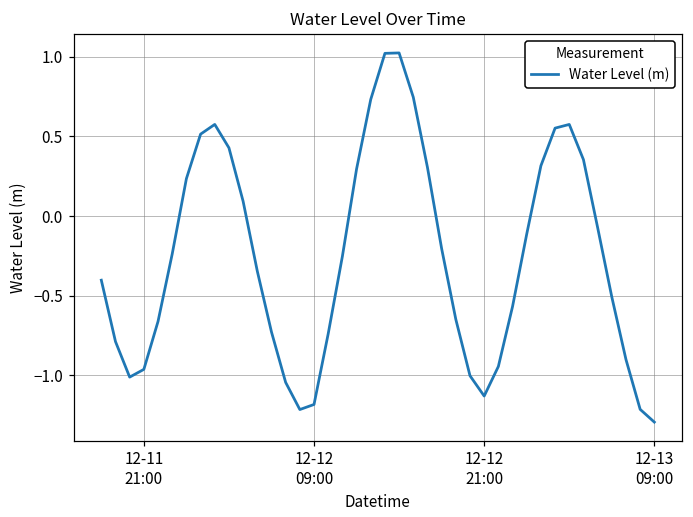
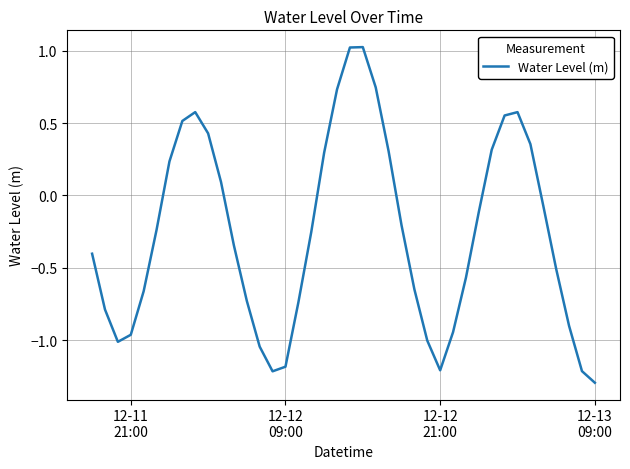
  {
    "12-11 21:00": -0.96,
    "12-12 09:00": -1.18,
-   "12-12 21:00": -1.13,
+   "12-12 21:00": -1.21,
    "12-13 09:00": -1.29
  }
